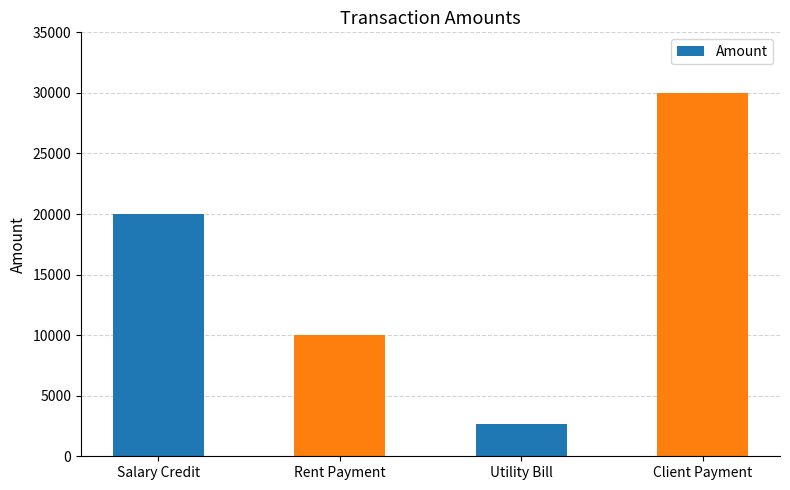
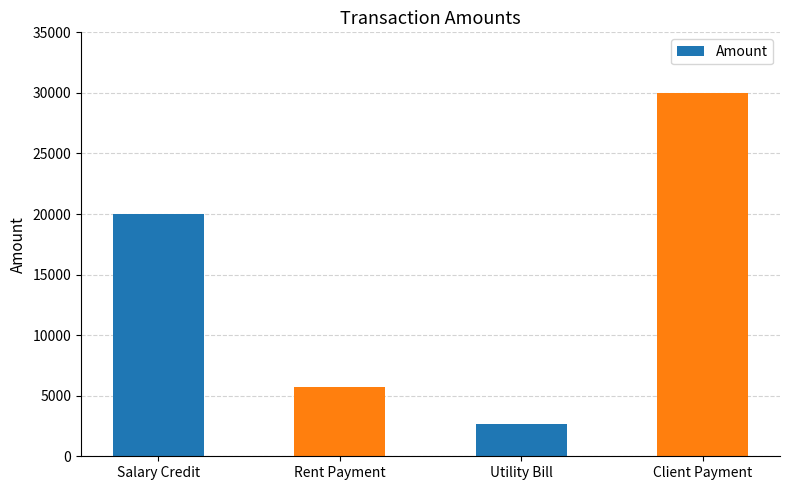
  {
    "Salary Credit": 20000,
-   "Rent Payment": 10000,
+   "Rent Payment": 5700,
    "Utility Bill": 2700,
    "Client Payment": 30000
  }
